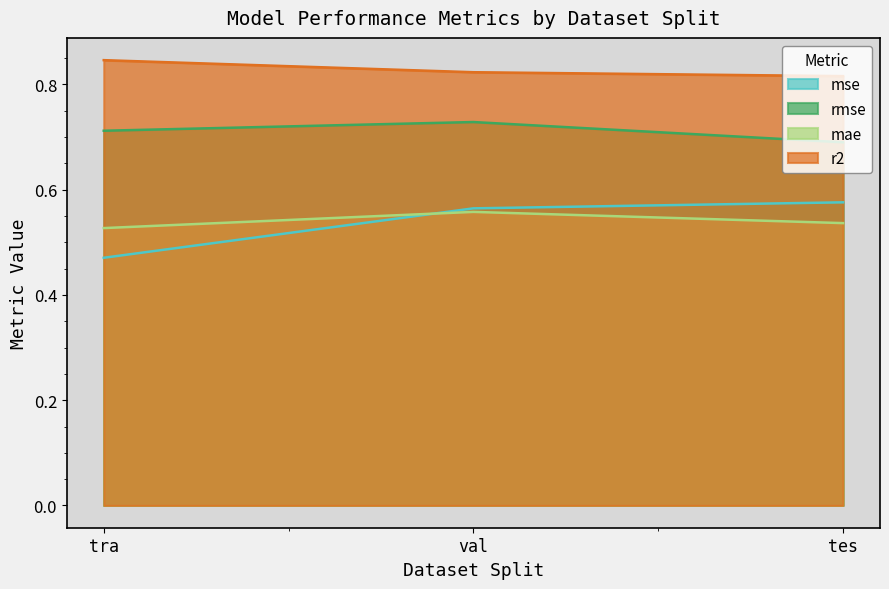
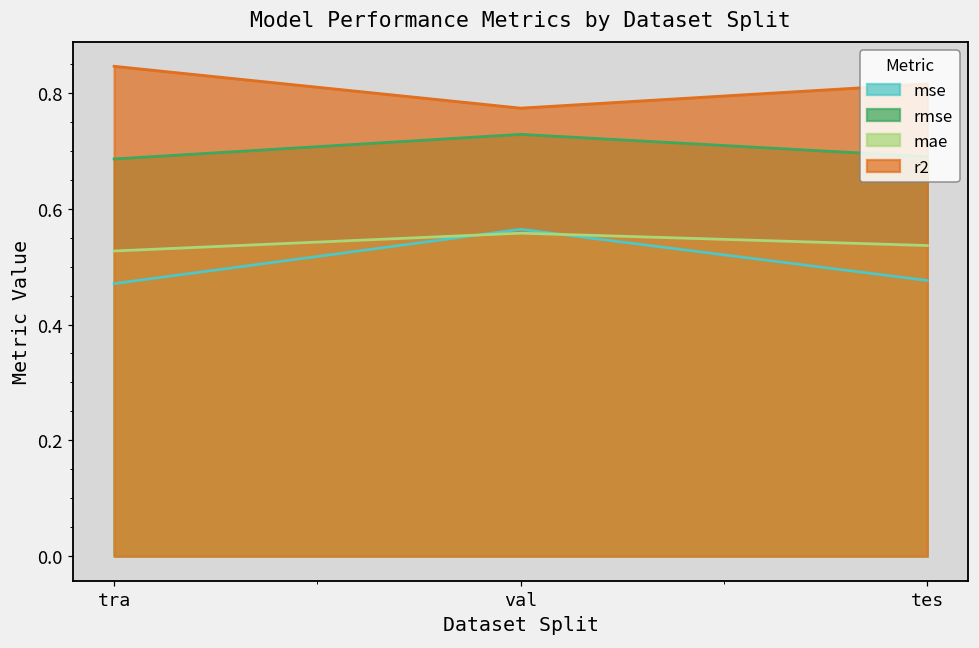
  {
    "mse": {
      "tra": 0.47,
      "val": 0.56,
-     "tes": 0.58
+     "tes": 0.48
    },
    "rmse": {
-     "tra": 0.71,
+     "tra": 0.69,
      "val": 0.73
    },
    "mae": {
      "tra": 0.53,
      "val": 0.56,
      "tes": 0.54
    },
    "r2": {
      "tra": 0.85,
-     "val": 0.82
+     "val": 0.77
    }
  }
